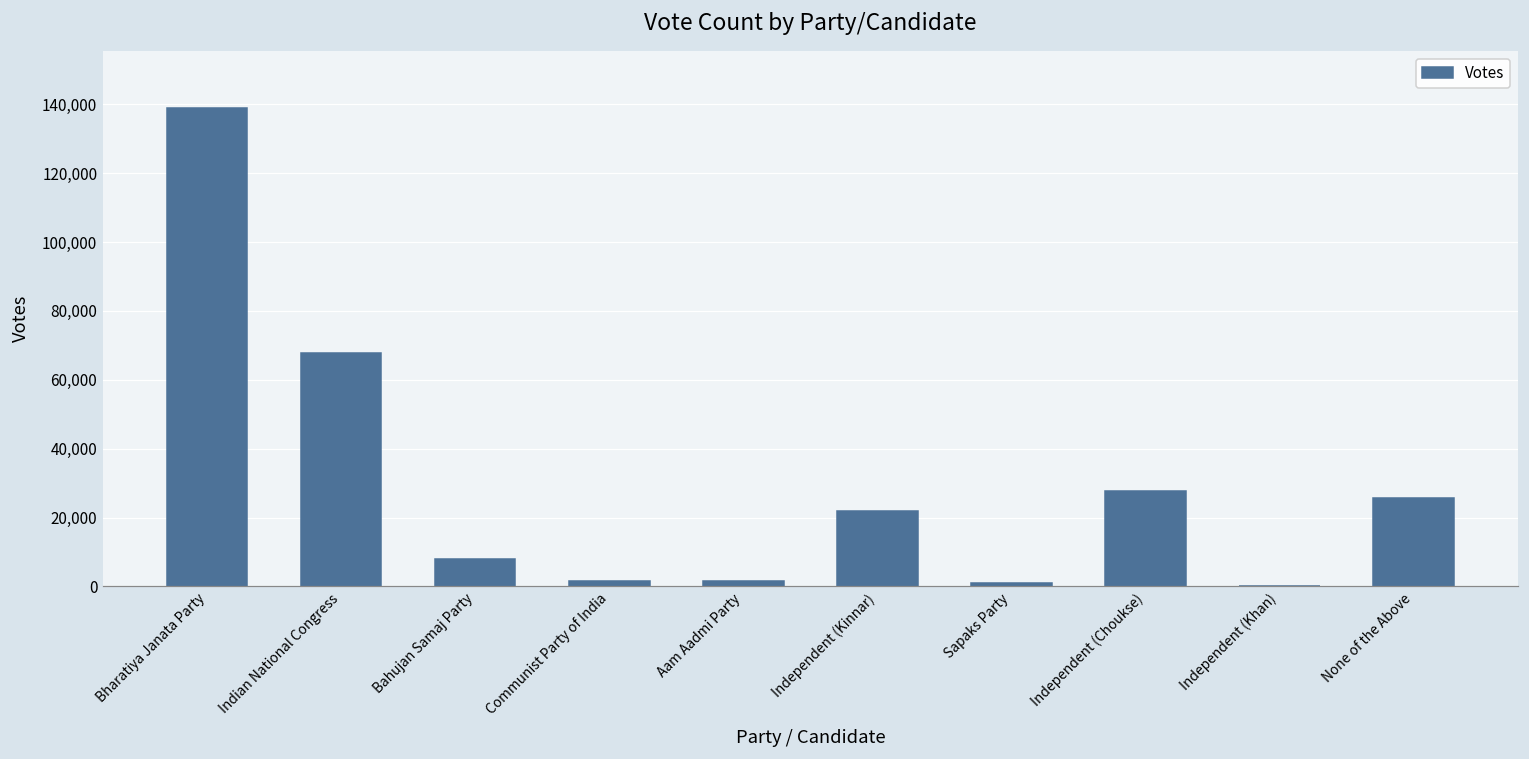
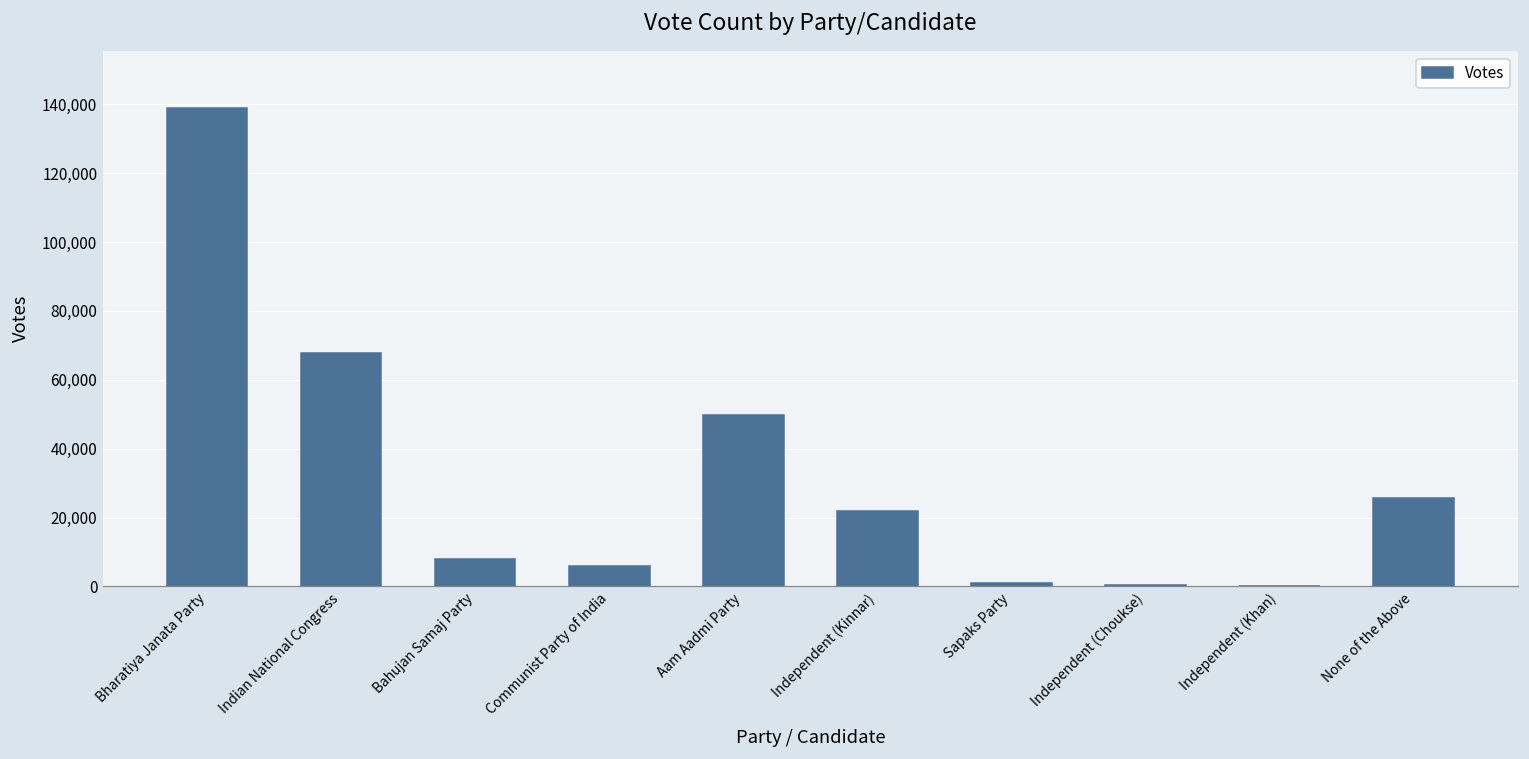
  {
    "Bharatiya Janata Party": "139,000",
    "Indian National Congress": "68,000",
    "Bahujan Samaj Party": "8,000",
-   "Communist Party of India": "2,000",
-   "Aam Aadmi Party": "1,000",
+   "Communist Party of India": "6,000",
+   "Aam Aadmi Party": "50,000",
    "Independent (Kinnar)": "22,000",
    "Sapaks Party": "1,000",
-   "Independent (Choukse)": "28,000",
+   "Independent (Choukse)": "0",
    "None of the Above": "26,000"
  }
